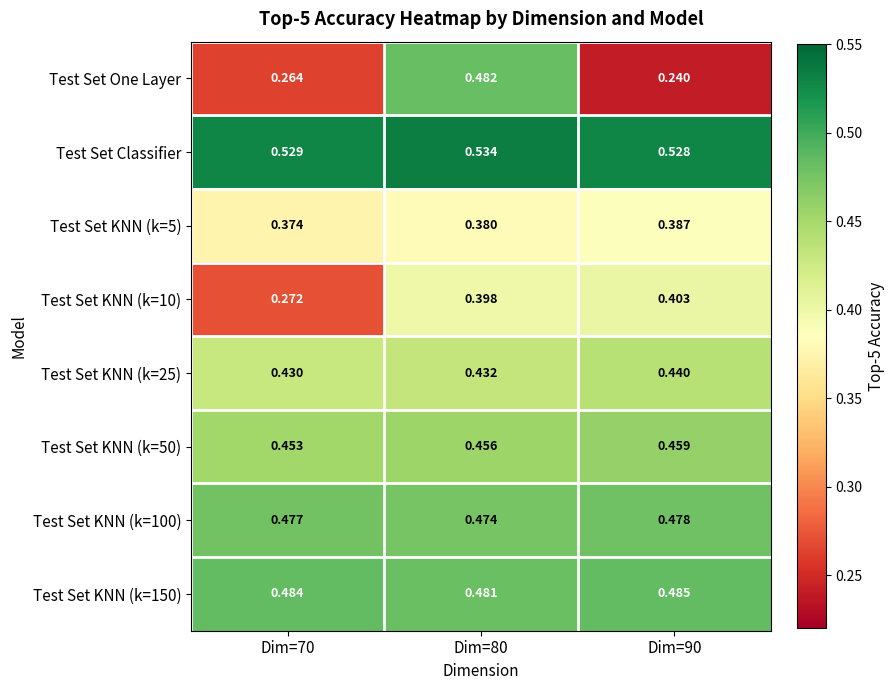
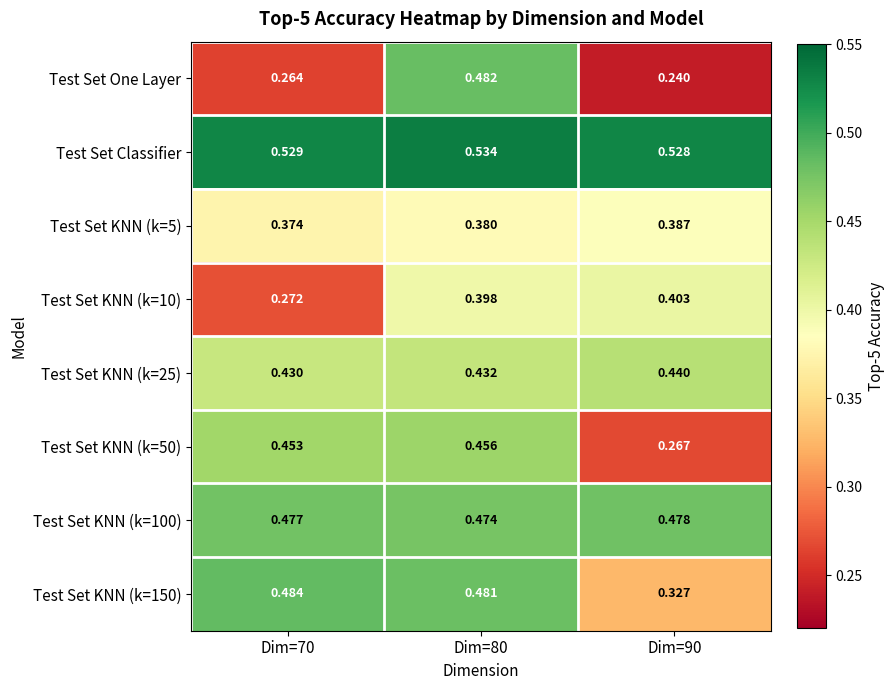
  {
    "Test Set One Layer": {
      "Dim=70": 0.264,
      "Dim=80": 0.482,
      "Dim=90": 0.240
    },
    "Test Set Classifier": {
      "Dim=70": 0.529,
      "Dim=80": 0.534,
      "Dim=90": 0.528
    },
    "Test Set KNN (k=5)": {
      "Dim=70": 0.374,
      "Dim=80": 0.380,
      "Dim=90": 0.387
    },
    "Test Set KNN (k=10)": {
      "Dim=70": 0.272,
      "Dim=80": 0.398,
      "Dim=90": 0.403
    },
    "Test Set KNN (k=25)": {
      "Dim=70": 0.430,
      "Dim=80": 0.432,
      "Dim=90": 0.440
    },
    "Test Set KNN (k=50)": {
      "Dim=70": 0.453,
      "Dim=80": 0.456,
-     "Dim=90": 0.459
+     "Dim=90": 0.267
    },
    "Test Set KNN (k=100)": {
      "Dim=70": 0.477,
      "Dim=80": 0.474,
      "Dim=90": 0.478
    },
    "Test Set KNN (k=150)": {
      "Dim=70": 0.484,
      "Dim=80": 0.481,
-     "Dim=90": 0.485
+     "Dim=90": 0.327
    }
  }
